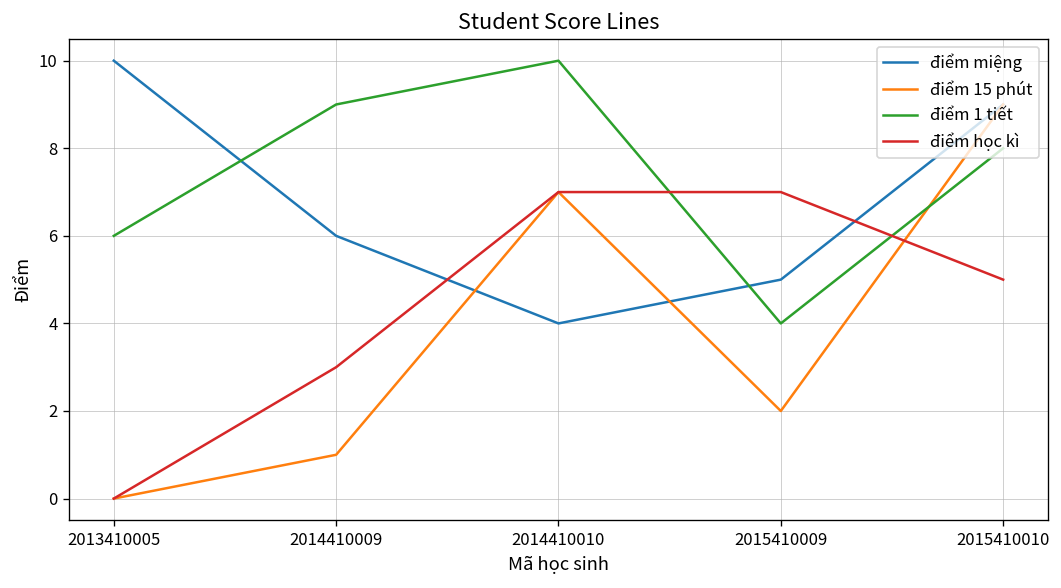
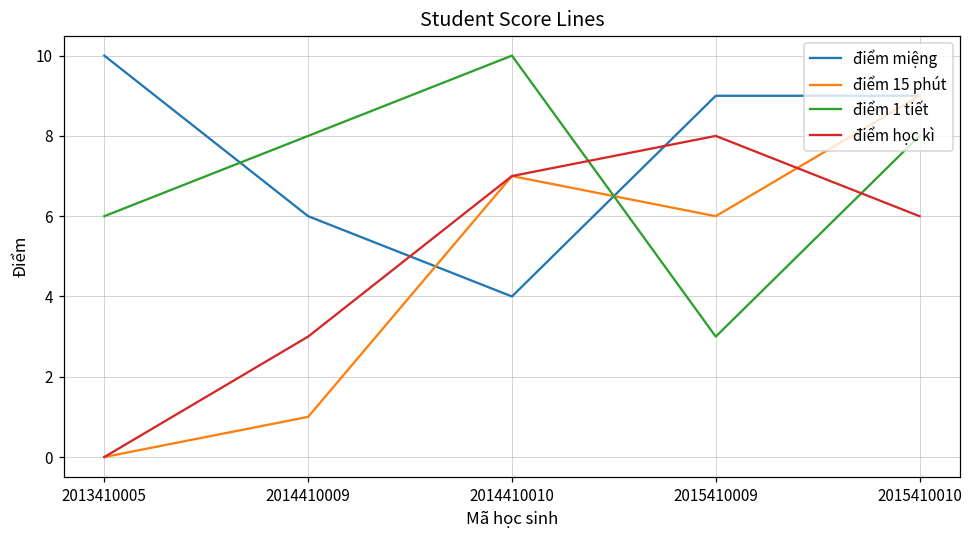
  {
    "điểm miệng": {
      "2013410005": 10,
      "2014410009": 6,
      "2014410010": 4,
-     "2015410009": 5
+     "2015410009": 9
    },
    "điểm 15 phút": {
      "2014410009": 1,
-     "2015410009": 2
+     "2015410009": 6
    },
    "điểm 1 tiết": {
      "2013410005": 6,
-     "2014410009": 9,
+     "2014410009": 8,
      "2014410010": 10,
-     "2015410009": 4
+     "2015410009": 3
    },
    "điểm học kì": {
      "2014410009": 3,
-     "2015410009": 7,
-     "2015410010": 5
+     "2015410009": 8,
+     "2015410010": 6
    }
  }
